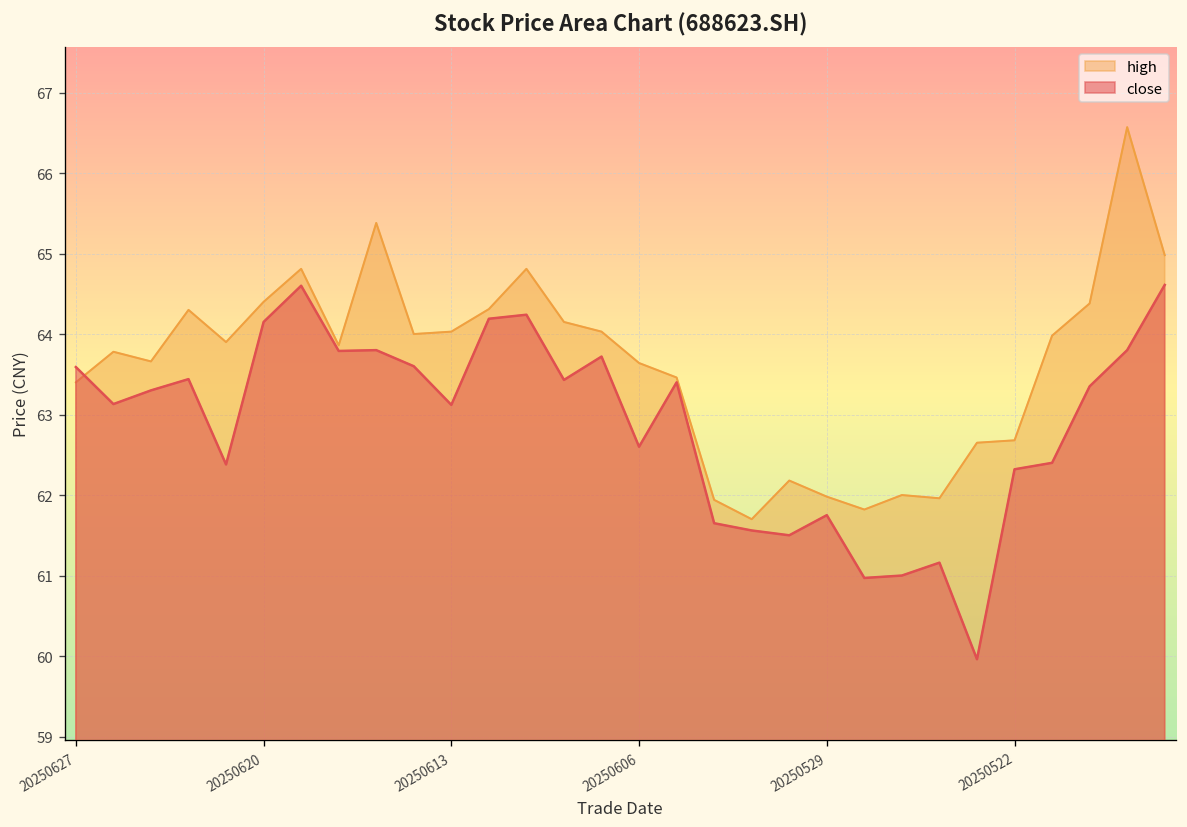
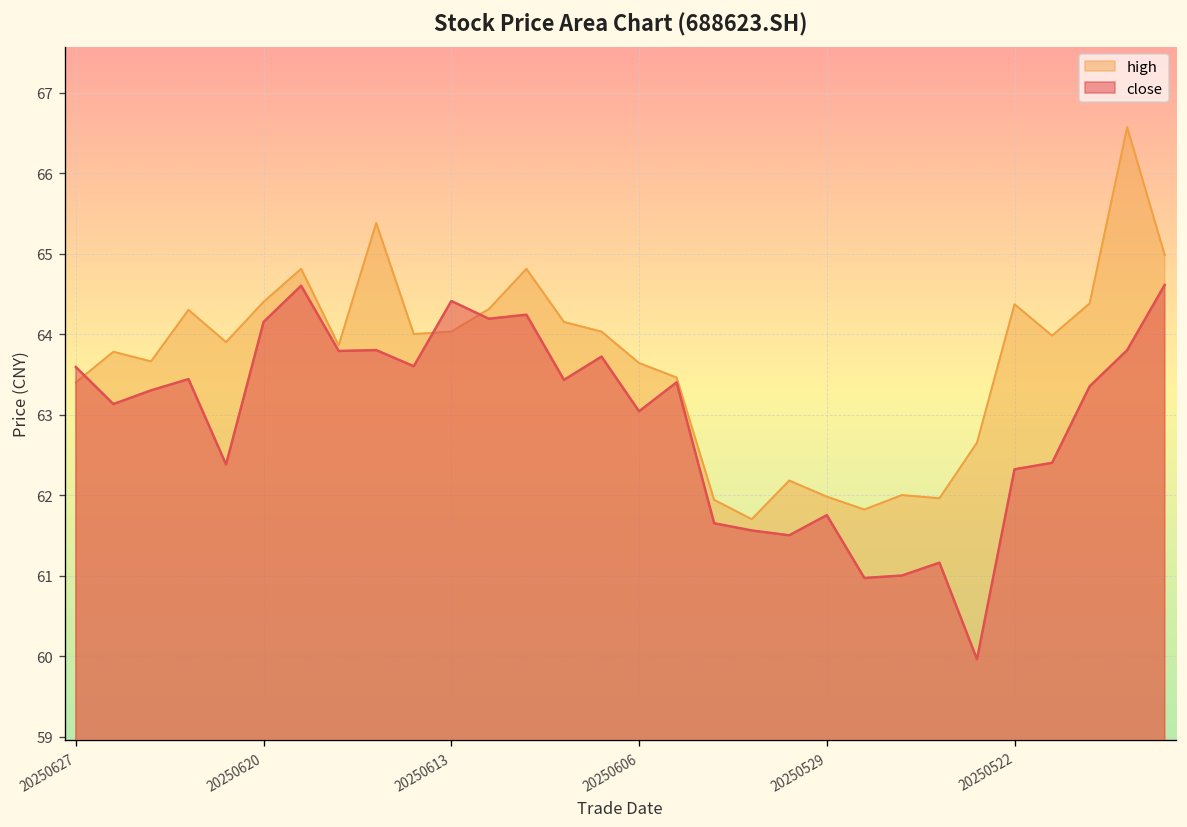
  {
    "high": {
      "20250627": 63.4,
      "20250620": 64.4,
      "20250613": 64.0,
      "20250606": 63.6,
      "20250529": 62.0,
-     "20250522": 62.7
+     "20250522": 64.4
    },
    "close": {
      "20250627": 63.6,
      "20250620": 64.2,
-     "20250613": 63.1,
-     "20250606": 62.6,
+     "20250613": 64.4,
+     "20250606": 63.0,
      "20250529": 61.8,
      "20250522": 62.3
    }
  }
